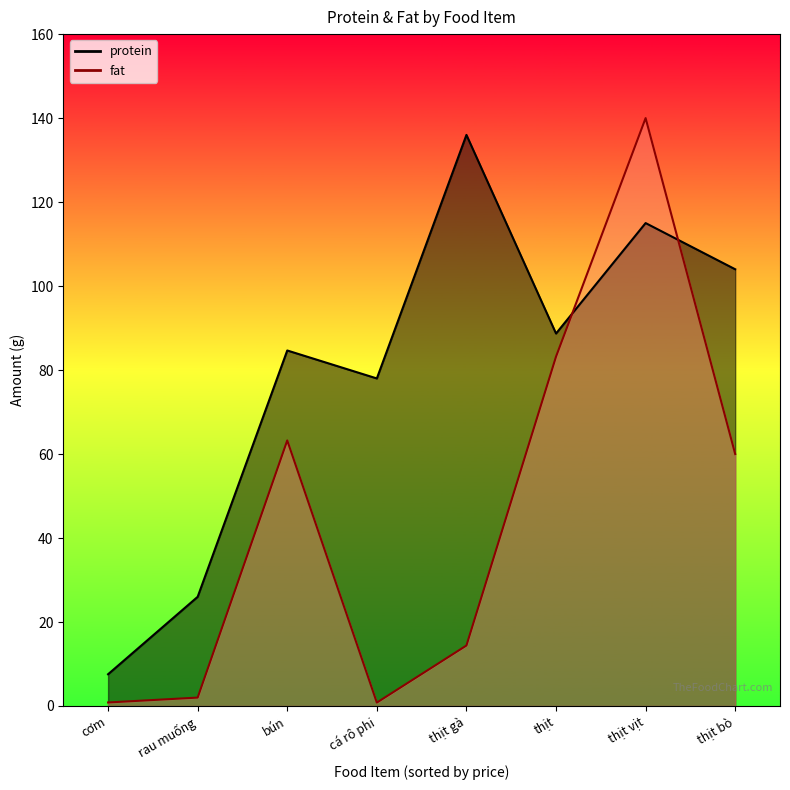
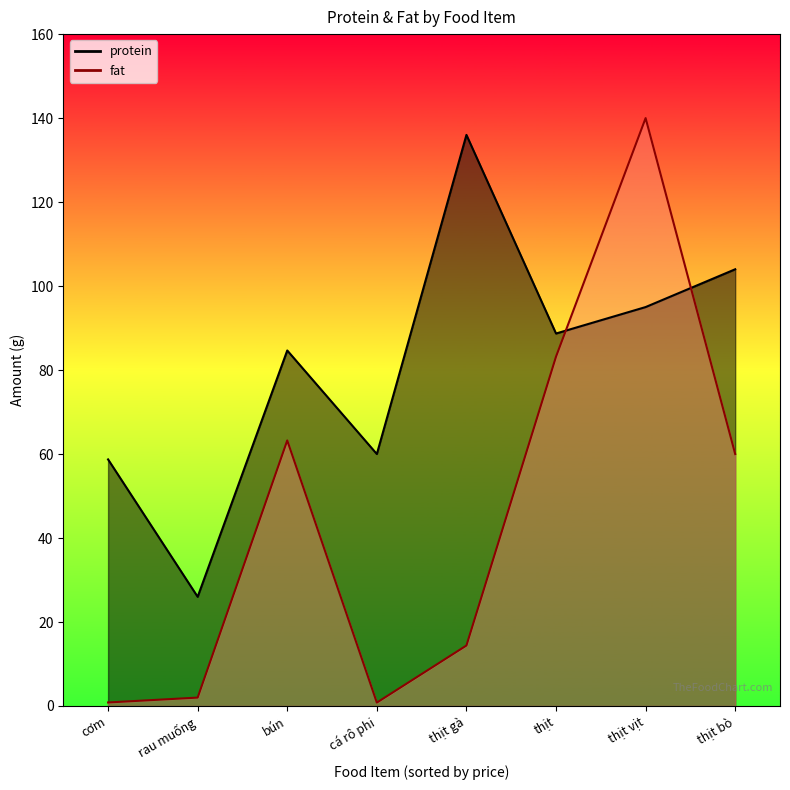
  {
    "protein": {
-     "cơm": 8,
+     "cơm": 59,
      "rau muống": 26,
      "bún": 85,
-     "cá rô phi": 78,
+     "cá rô phi": 60,
      "thịt gà": 136,
      "thịt": 89,
-     "thịt vịt": 115,
+     "thịt vịt": 95,
      "thịt bò": 104
    }
  }
